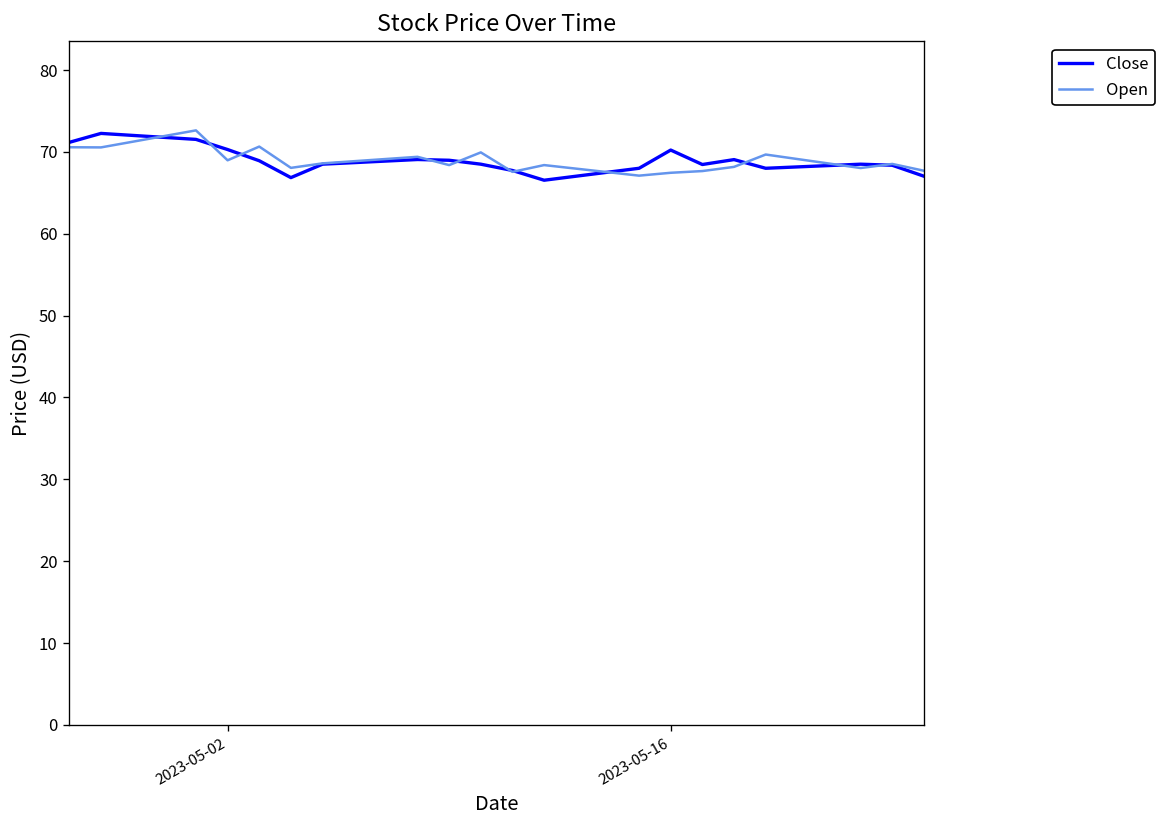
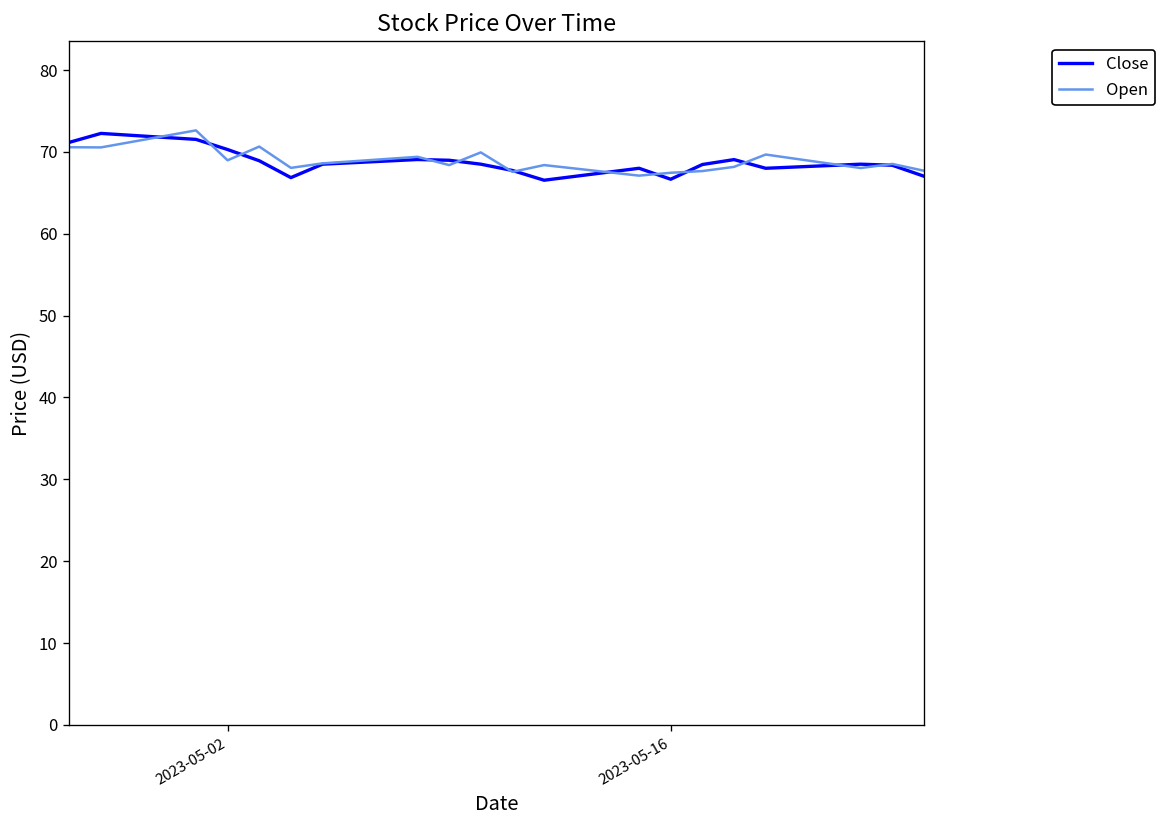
  {
    "Close": {
      "2023-05-02": 70,
-     "2023-05-16": 70
+     "2023-05-16": 67
    },
    "Open": {
      "2023-05-02": 69,
      "2023-05-16": 67
    }
  }
